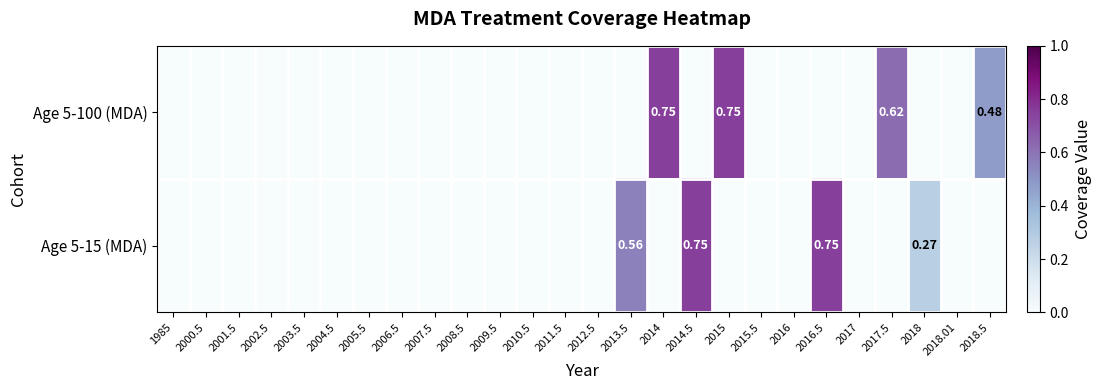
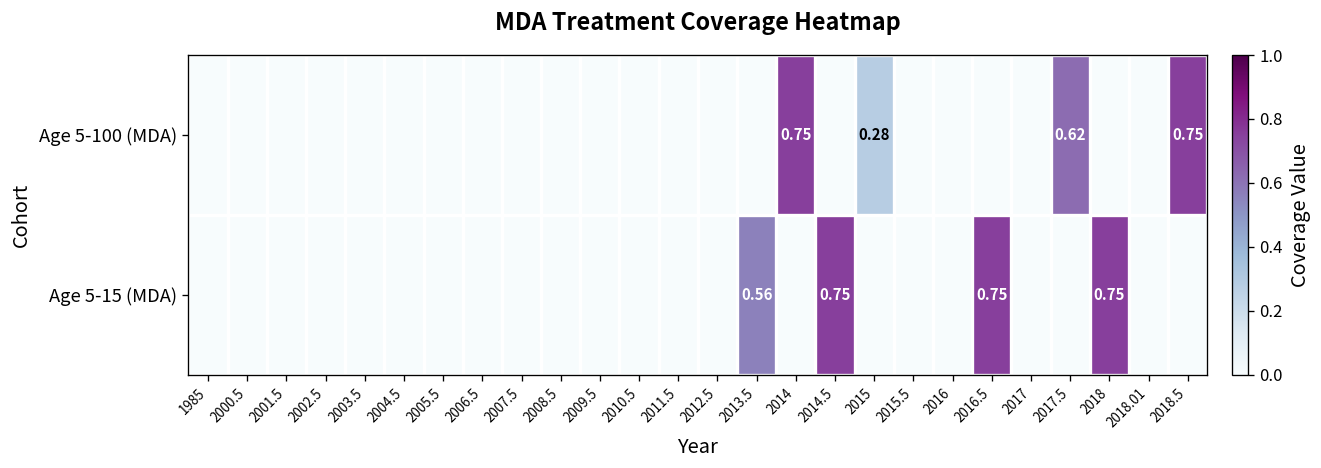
  {
    "Age 5-100 (MDA)": {
      "2014": 0.75,
-     "2015": 0.75,
+     "2015": 0.28,
      "2017.5": 0.62,
-     "2018.5": 0.48
+     "2018.5": 0.75
    },
    "Age 5-15 (MDA)": {
      "2013.5": 0.56,
      "2014.5": 0.75,
      "2016.5": 0.75,
-     "2018": 0.27
+     "2018": 0.75
    }
  }
